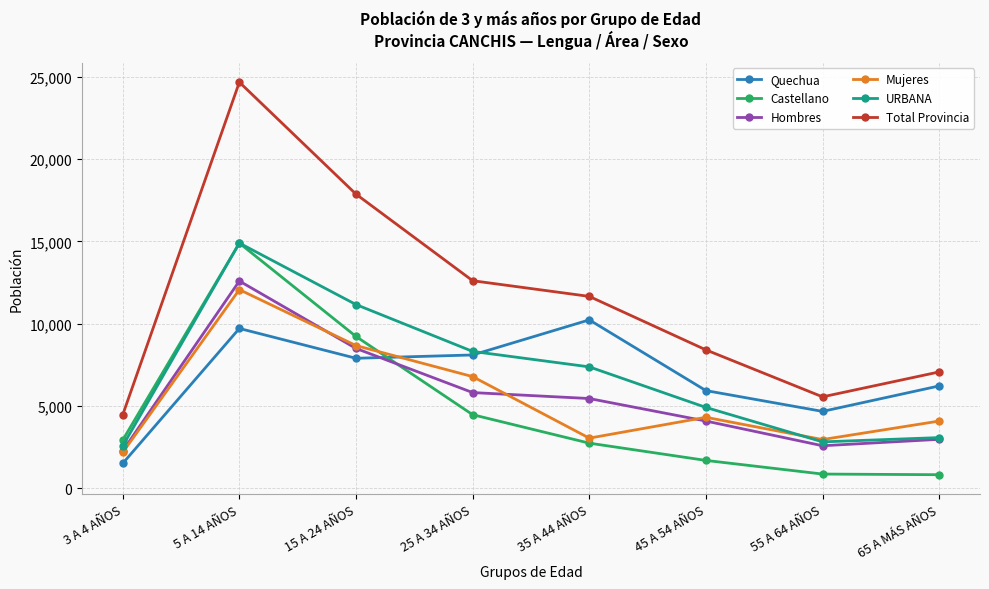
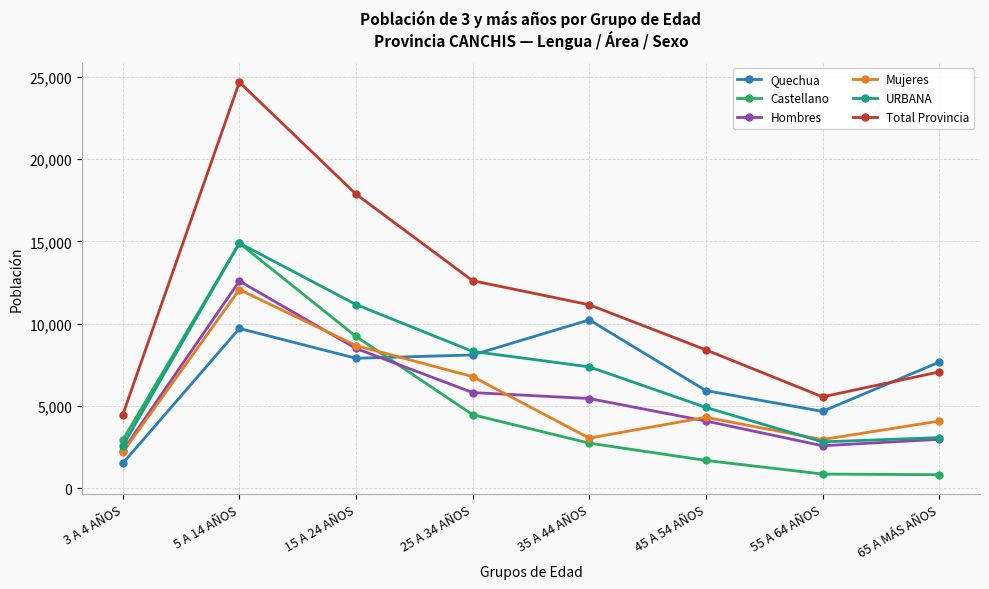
  {
    "Quechua": {
      "3 A 4 AÑOS": "1,500",
      "5 A 14 AÑOS": "9,700",
      "15 A 24 AÑOS": "7,900",
      "25 A 34 AÑOS": "8,100",
      "35 A 44 AÑOS": "10,200",
      "45 A 54 AÑOS": "5,900",
      "55 A 64 AÑOS": "4,700",
-     "65 A MÁS AÑOS": "6,200"
+     "65 A MÁS AÑOS": "7,700"
    },
    "Hombres": {
      "5 A 14 AÑOS": "12,600",
      "15 A 24 AÑOS": "8,500",
      "25 A 34 AÑOS": "5,800",
      "35 A 44 AÑOS": "5,500",
      "45 A 54 AÑOS": "4,100",
      "55 A 64 AÑOS": "2,600"
    },
    "Mujeres": {
      "5 A 14 AÑOS": "12,100",
      "15 A 24 AÑOS": "8,700",
      "25 A 34 AÑOS": "6,800",
      "35 A 44 AÑOS": "3,100",
      "45 A 54 AÑOS": "4,300",
      "65 A MÁS AÑOS": "4,100"
    },
    "Total Provincia": {
      "3 A 4 AÑOS": "4,500",
      "5 A 14 AÑOS": "24,700",
      "15 A 24 AÑOS": "17,900",
      "25 A 34 AÑOS": "12,600",
-     "35 A 44 AÑOS": "11,700",
+     "35 A 44 AÑOS": "11,200",
      "45 A 54 AÑOS": "8,400",
      "55 A 64 AÑOS": "5,600",
      "65 A MÁS AÑOS": "7,100"
    }
  }
